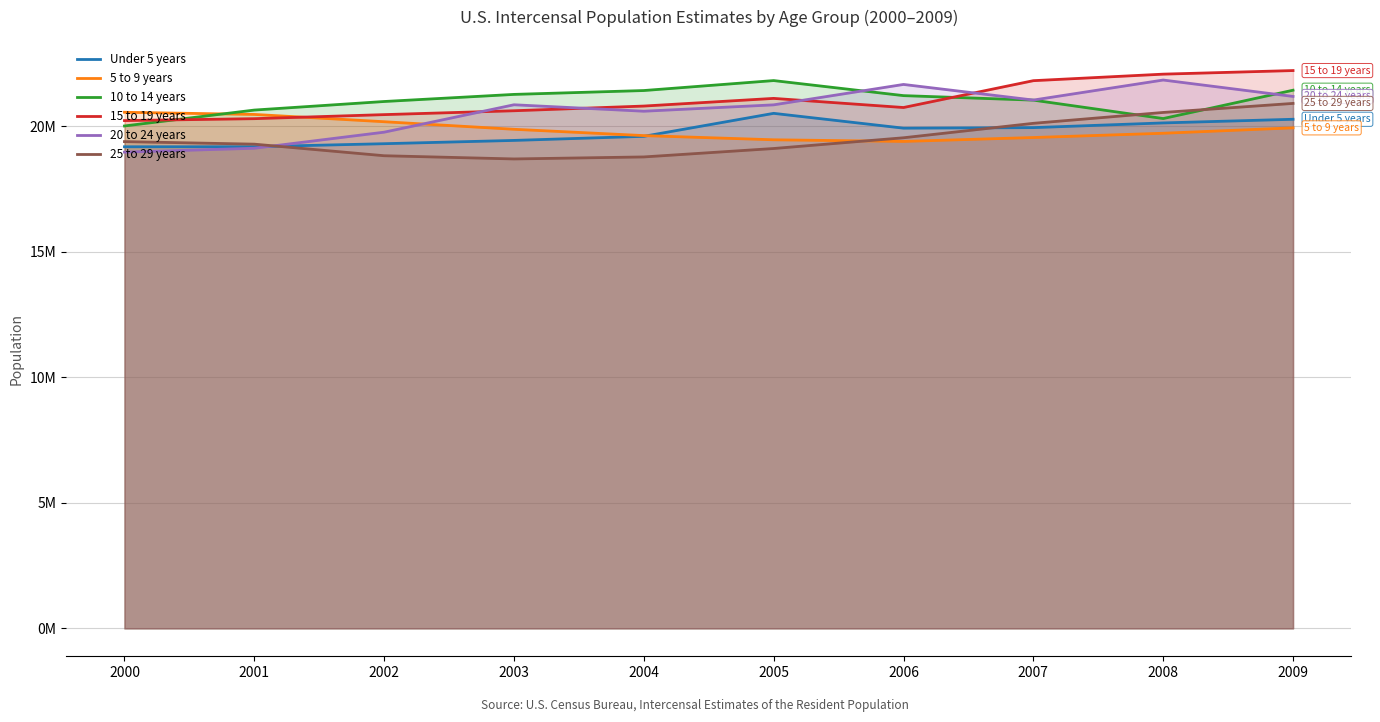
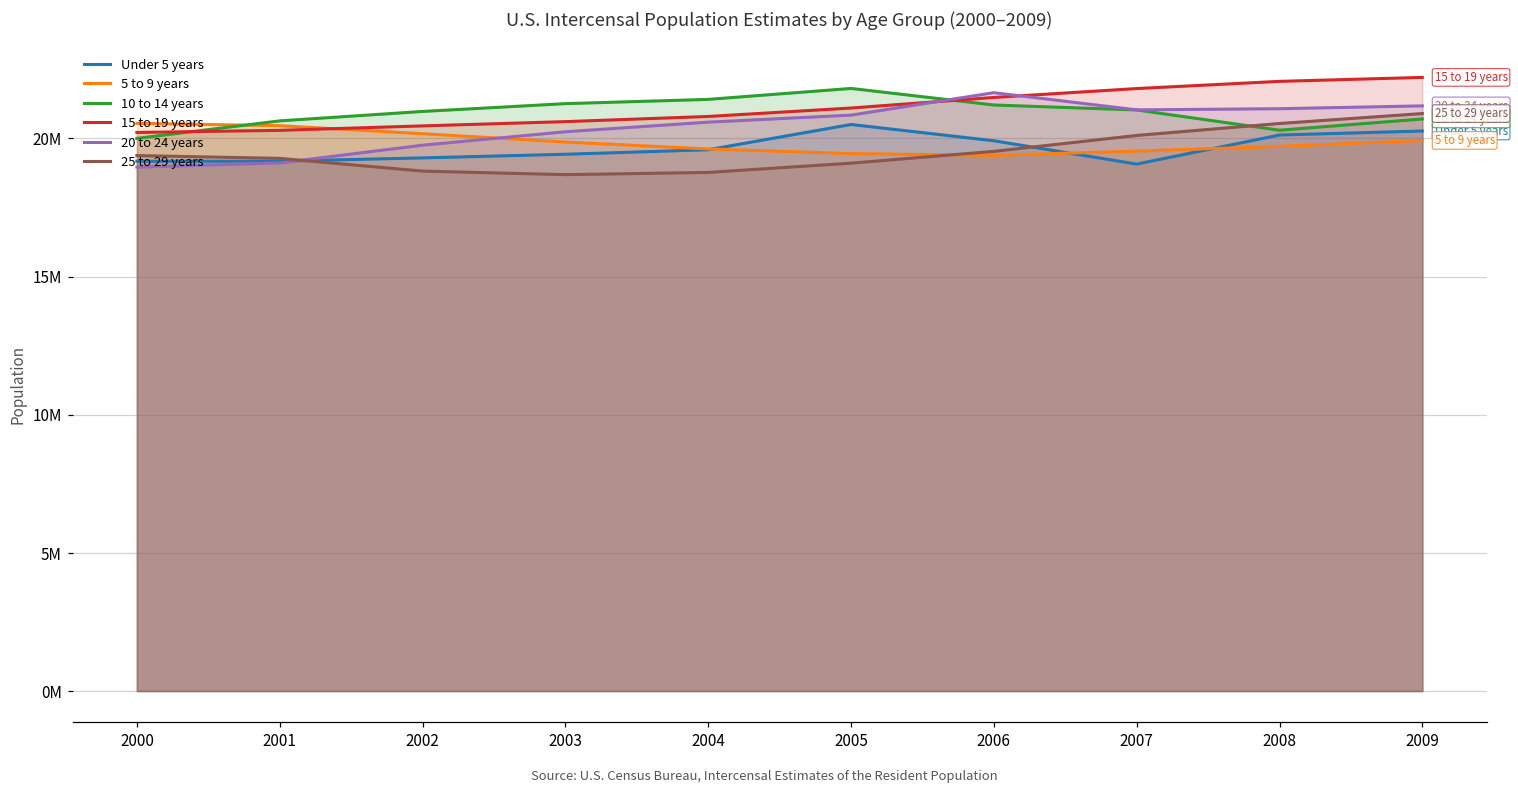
  {
    "Under 5 years": {
      "2000": 19200000,
      "2002": 19300000,
      "2003": 19400000,
      "2005": 20500000,
      "2006": 19900000,
-     "2007": 19900000,
+     "2007": 19100000,
      "2008": 20100000
    },
    "5 to 9 years": {
      "2000": 20500000,
      "2001": 20500000,
      "2002": 20200000,
      "2003": 19900000,
      "2005": 19500000,
      "2006": 19400000,
      "2007": 19500000,
      "2008": 19700000
    },
    "10 to 14 years": {
      "2000": 20000000,
      "2001": 20600000,
      "2002": 21000000,
      "2003": 21300000,
      "2004": 21400000,
      "2005": 21800000,
      "2006": 21200000,
      "2008": 20300000,
-     "2009": 21400000
+     "2009": 20700000
    },
    "15 to 19 years": {
      "2000": 20200000,
      "2001": 20300000,
      "2002": 20500000,
      "2003": 20600000,
      "2004": 20800000,
      "2005": 21100000,
-     "2006": 20700000,
+     "2006": 21500000,
      "2007": 21800000,
      "2008": 22100000
    },
    "20 to 24 years": {
      "2000": 19000000,
      "2002": 19800000,
-     "2003": 20800000,
+     "2003": 20200000,
      "2004": 20600000,
      "2005": 20800000,
      "2006": 21700000,
-     "2008": 21800000
+     "2008": 21100000
    },
    "25 to 29 years": {
      "2000": 19400000,
      "2002": 18800000,
      "2003": 18700000,
      "2004": 18800000,
      "2005": 19100000,
      "2006": 19500000,
      "2007": 20100000,
      "2008": 20500000
    }
  }
